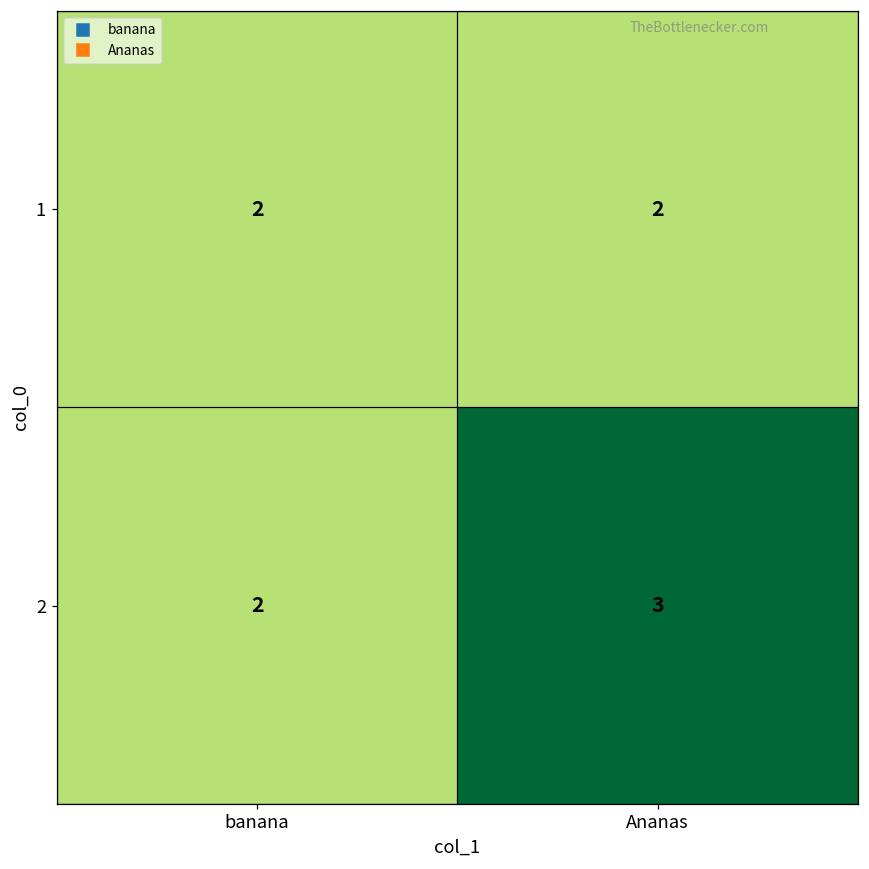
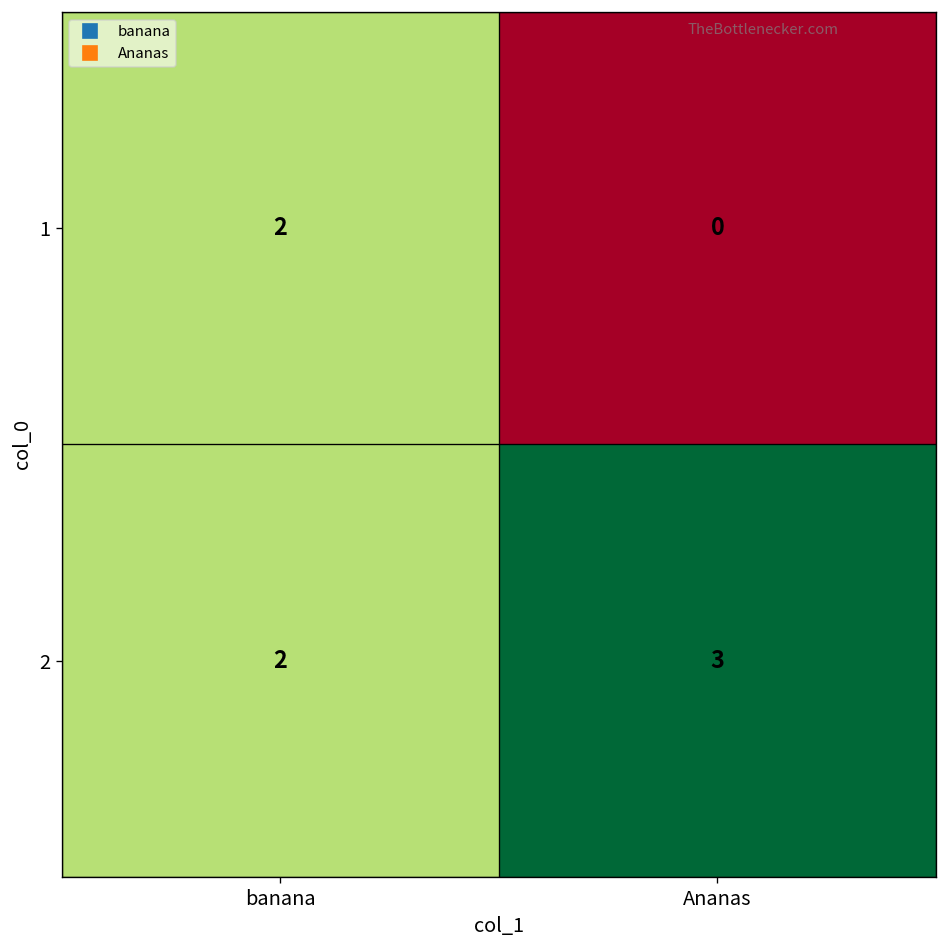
  {
    "1": {
      "banana": 2,
-     "Ananas": 2
+     "Ananas": 0
    },
    "2": {
      "banana": 2,
      "Ananas": 3
    }
  }
